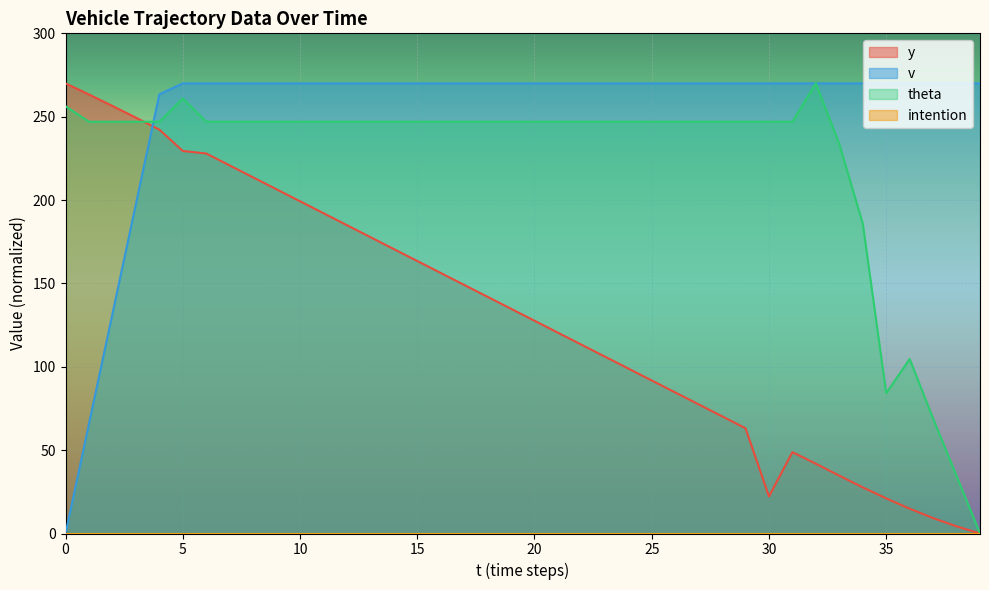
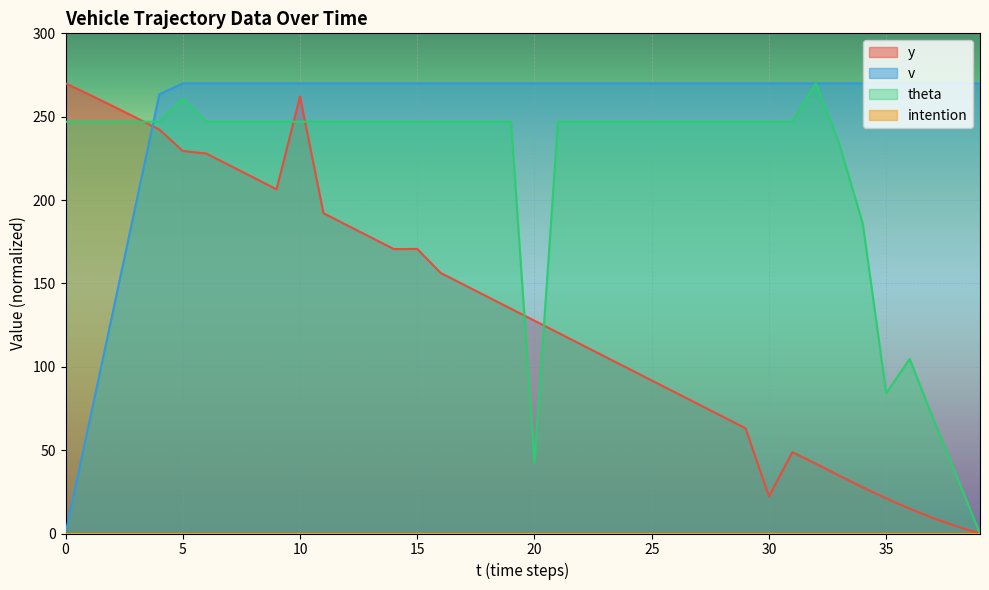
  {
    "y": {
      "0": 270,
      "5": 229,
-     "10": 199,
-     "15": 163,
+     "10": 262,
+     "15": 171,
      "20": 128,
      "25": 92,
      "30": 22,
      "35": 21
    },
    "v": {
      "5": 270,
      "10": 270,
      "15": 270,
      "20": 270,
      "25": 270,
      "30": 270
    },
    "theta": {
-     "0": 256,
+     "0": 247,
      "5": 261,
      "10": 247,
      "15": 247,
-     "20": 247,
+     "20": 42,
      "25": 247,
      "30": 247,
      "35": 84
    },
    "intention": {
      "5": 0,
      "10": 0,
      "15": 0,
      "20": 0,
      "25": 0,
      "30": 0,
      "35": 0
    }
  }
